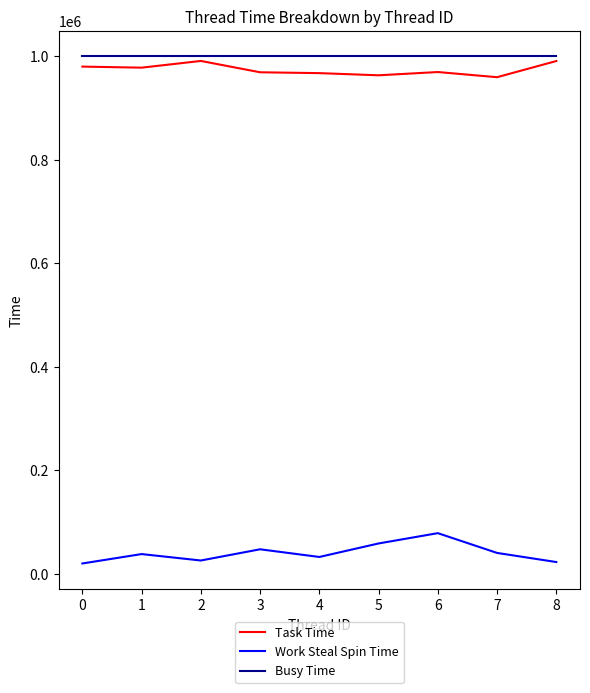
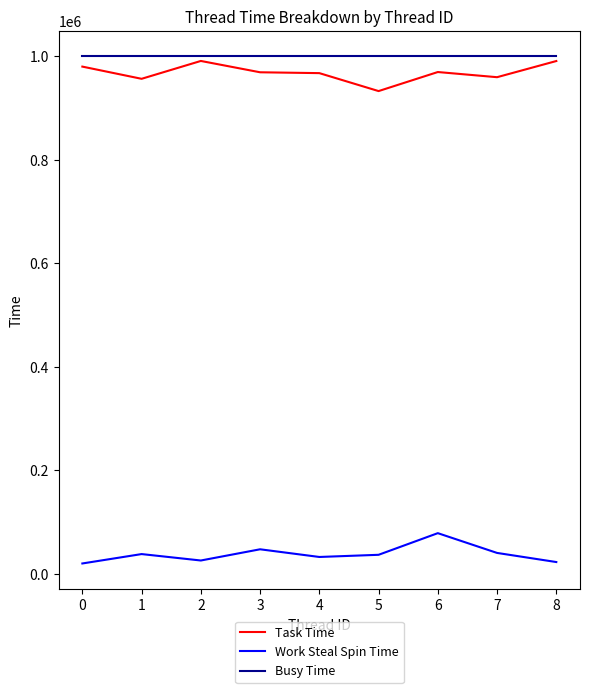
  {
    "Task Time": {
      "0": 980000,
-     "1": 980000,
+     "1": 960000,
      "2": 990000,
      "3": 970000,
      "4": 970000,
-     "5": 960000,
+     "5": 930000,
      "6": 970000,
      "7": 960000,
      "8": 990000
    },
    "Work Steal Spin Time": {
      "0": 20000,
      "1": 40000,
      "2": 30000,
      "3": 50000,
      "4": 30000,
-     "5": 60000,
+     "5": 40000,
      "6": 80000,
      "7": 40000,
      "8": 20000
    },
    "Busy Time": {
      "0": 1000000,
      "1": 1000000,
      "2": 1000000,
      "3": 1000000,
      "4": 1000000,
      "5": 1000000,
      "6": 1000000,
      "7": 1000000,
      "8": 1000000
    }
  }
